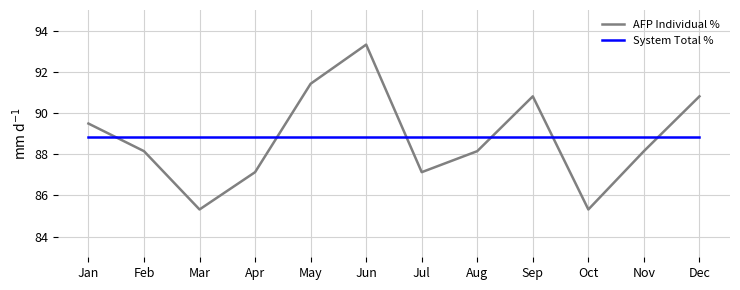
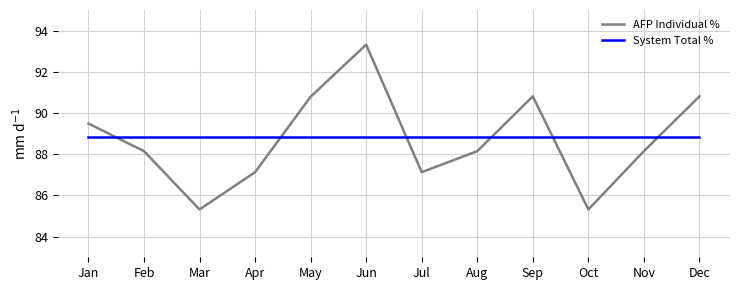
  {
    "AFP Individual %": {
      "Jan": 89.5,
      "Feb": 88.2,
      "Mar": 85.3,
      "Apr": 87.1,
-     "May": 91.4,
+     "May": 90.8,
      "Jun": 93.3,
      "Jul": 87.1,
      "Aug": 88.2,
      "Sep": 90.8,
      "Oct": 85.3,
      "Nov": 88.2,
      "Dec": 90.8
    },
    "System Total %": {
      "Jan": 88.9,
      "Feb": 88.9,
      "Mar": 88.9,
      "Apr": 88.9,
      "May": 88.9,
      "Jun": 88.9,
      "Jul": 88.9,
      "Aug": 88.9,
      "Sep": 88.9,
      "Oct": 88.9,
      "Nov": 88.9,
      "Dec": 88.9
    }
  }
